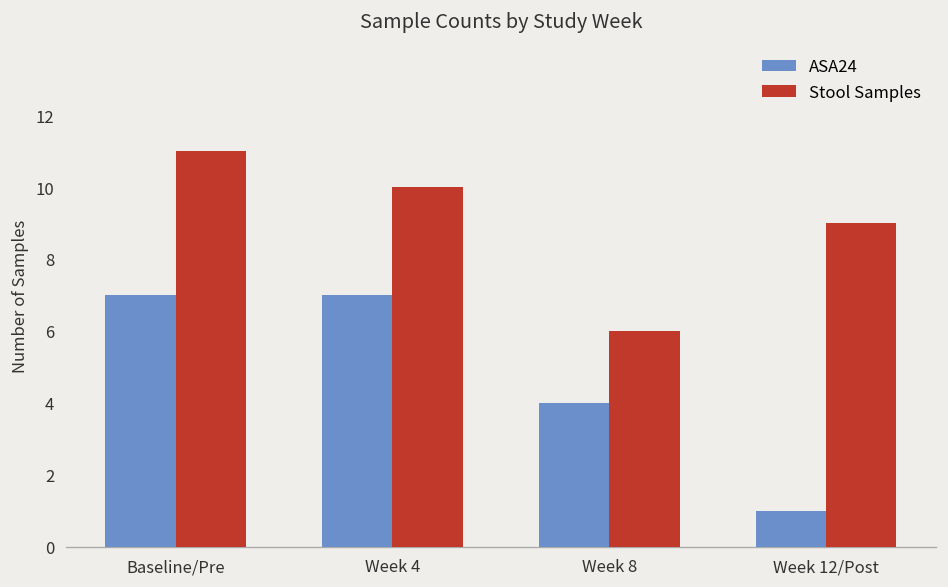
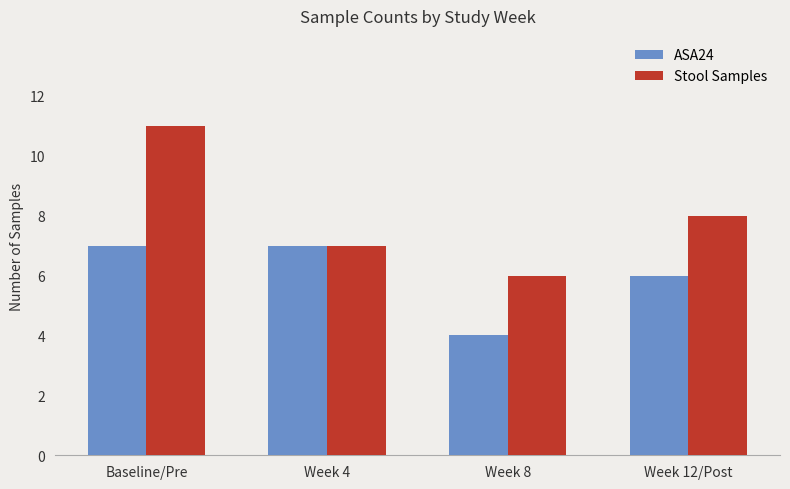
  {
    "ASA24": {
      "Baseline/Pre": 7,
      "Week 4": 7,
      "Week 8": 4,
-     "Week 12/Post": 1
+     "Week 12/Post": 6
    },
    "Stool Samples": {
      "Baseline/Pre": 11,
-     "Week 4": 10,
+     "Week 4": 7,
      "Week 8": 6,
-     "Week 12/Post": 9
+     "Week 12/Post": 8
    }
  }
